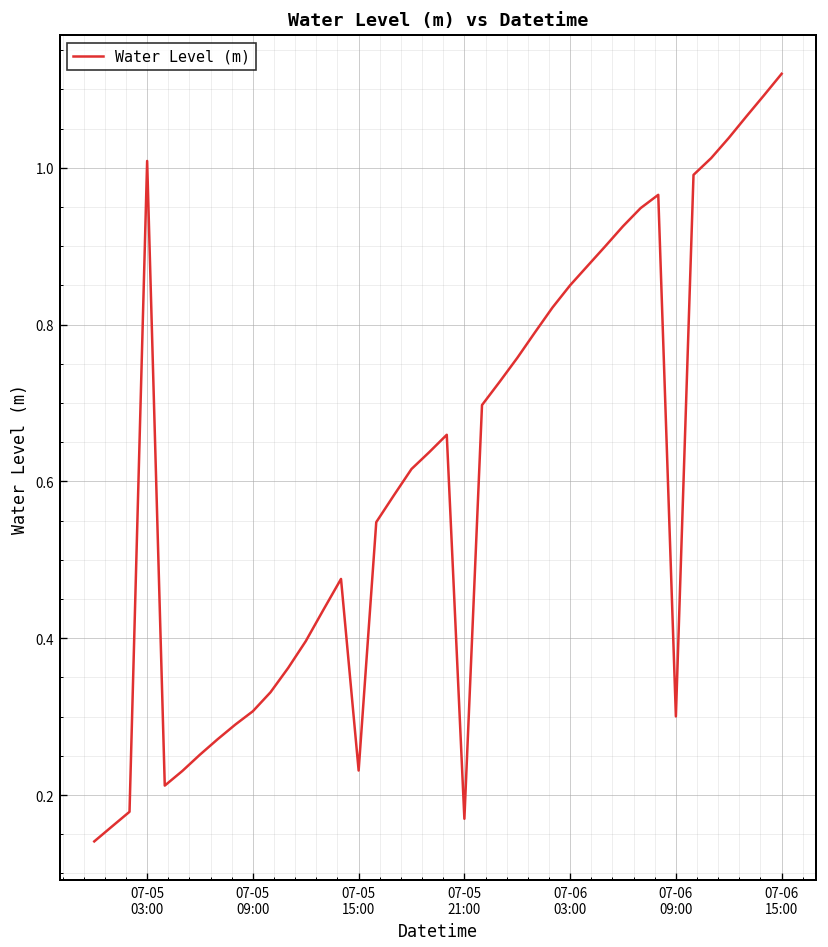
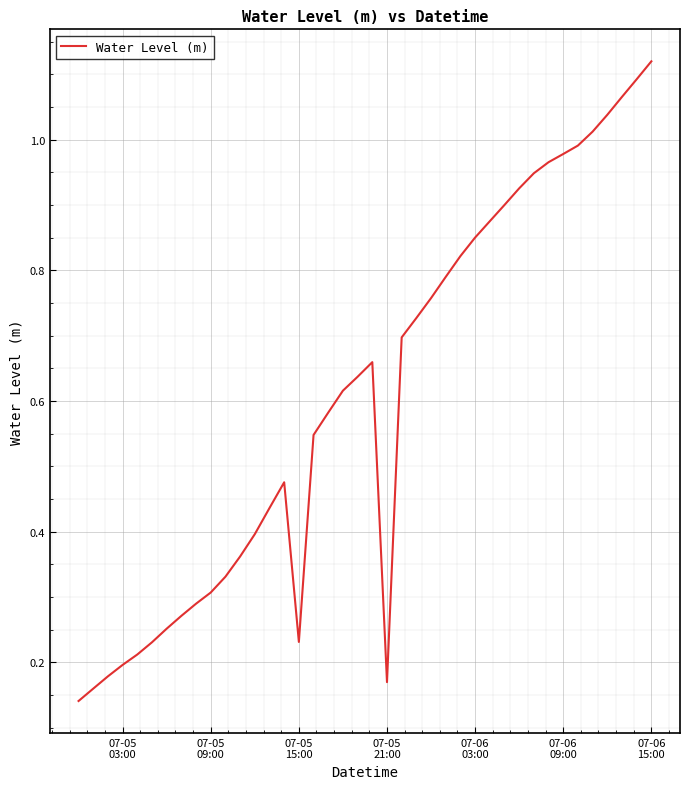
  {
-   "07-05 03:00": 1.01,
+   "07-05 03:00": 0.20,
    "07-05 09:00": 0.31,
    "07-05 15:00": 0.23,
    "07-05 21:00": 0.17,
    "07-06 03:00": 0.85,
-   "07-06 09:00": 0.30,
+   "07-06 09:00": 0.98,
    "07-06 15:00": 1.12
  }
